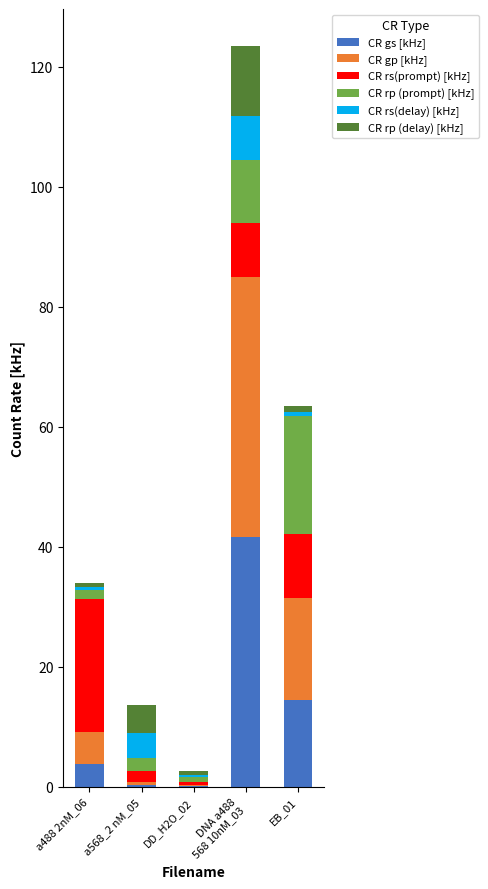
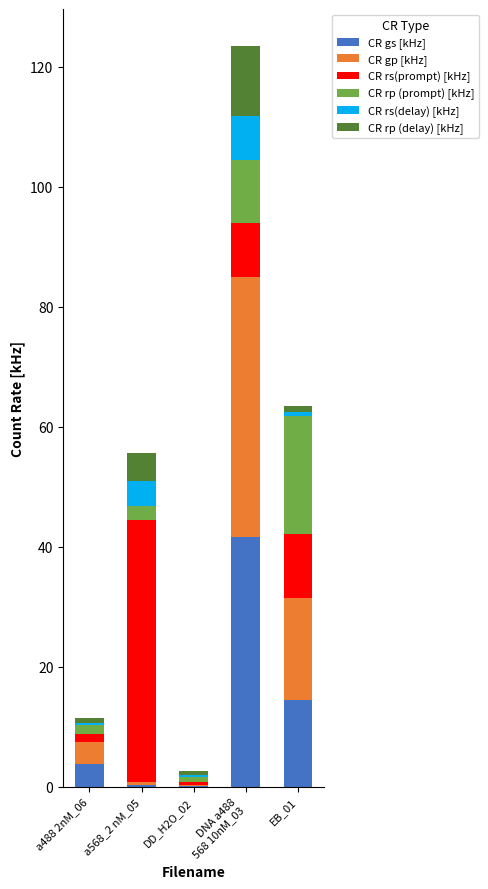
  {
    "CR gs [kHz]": {
      "a488 2nM_06": 4,
      "DNA a488 568 10nM_03": 42,
      "EB_01": 15
    },
    "CR gp [kHz]": {
-     "a488 2nM_06": 5,
+     "a488 2nM_06": 4,
      "DNA a488 568 10nM_03": 43,
      "EB_01": 17
    },
    "CR rs(prompt) [kHz]": {
-     "a488 2nM_06": 22,
-     "a568_2 nM_05": 2,
+     "a488 2nM_06": 1,
+     "a568_2 nM_05": 44,
      "DD_H2O_02": 0,
      "DNA a488 568 10nM_03": 9,
      "EB_01": 11
    },
    "CR rs(delay) [kHz]": {
      "a568_2 nM_05": 4,
      "DNA a488 568 10nM_03": 7,
      "EB_01": 1
    }
  }
